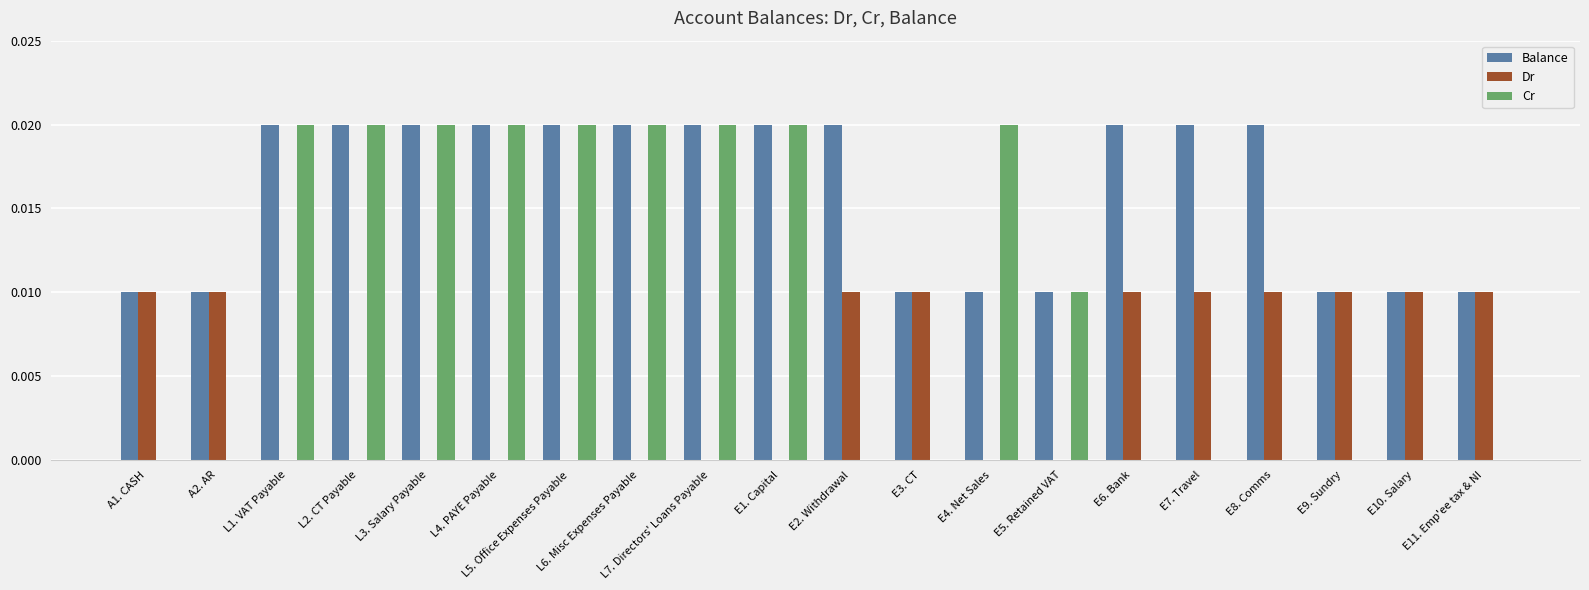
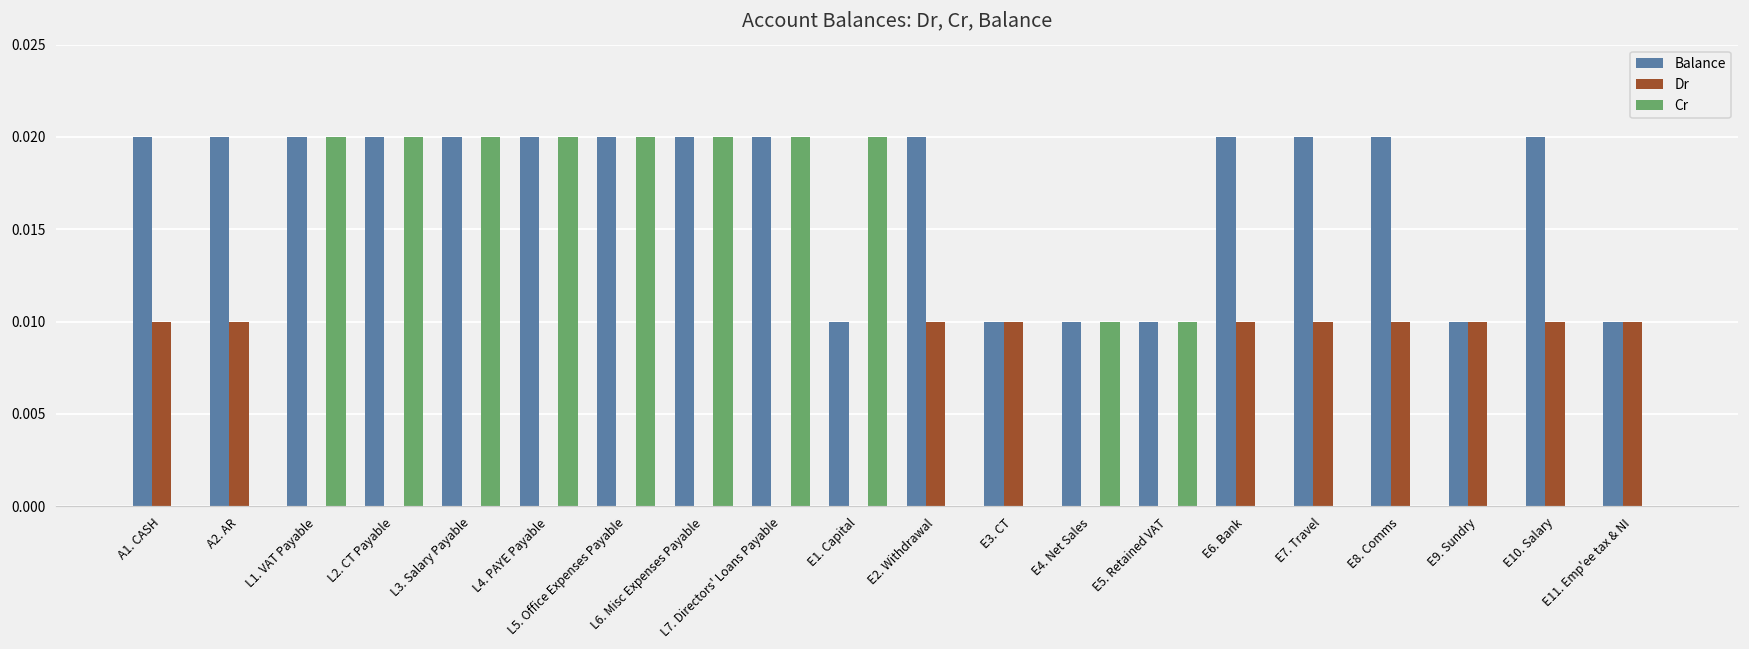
  {
    "Balance": {
-     "A1. CASH": 0.01,
-     "A2. AR": 0.01,
+     "A1. CASH": 0.02,
+     "A2. AR": 0.02,
      "L1. VAT Payable": 0.02,
      "L2. CT Payable": 0.02,
      "L3. Salary Payable": 0.02,
      "L4. PAYE Payable": 0.02,
      "L5. Office Expenses Payable": 0.02,
      "L6. Misc Expenses Payable": 0.02,
      "L7. Directors' Loans Payable": 0.02,
-     "E1. Capital": 0.02,
+     "E1. Capital": 0.01,
      "E2. Withdrawal": 0.02,
      "E3. CT": 0.01,
      "E4. Net Sales": 0.01,
      "E5. Retained VAT": 0.01,
      "E6. Bank": 0.02,
      "E7. Travel": 0.02,
      "E8. Comms": 0.02,
      "E9. Sundry": 0.01,
-     "E10. Salary": 0.01,
+     "E10. Salary": 0.02,
      "E11. Emp'ee tax & NI": 0.01
    },
    "Dr": {
      "A1. CASH": 0.01,
      "A2. AR": 0.01,
      "L1. VAT Payable": 0.00,
      "L2. CT Payable": 0.00,
      "L3. Salary Payable": 0.00,
      "L4. PAYE Payable": 0.00,
      "L5. Office Expenses Payable": 0.00,
      "L6. Misc Expenses Payable": 0.00,
      "L7. Directors' Loans Payable": 0.00,
      "E1. Capital": 0.00,
      "E2. Withdrawal": 0.01,
      "E3. CT": 0.01,
      "E4. Net Sales": 0.00,
      "E5. Retained VAT": 0.00,
      "E6. Bank": 0.01,
      "E7. Travel": 0.01,
      "E8. Comms": 0.01,
      "E9. Sundry": 0.01,
      "E10. Salary": 0.01,
      "E11. Emp'ee tax & NI": 0.01
    },
    "Cr": {
      "A1. CASH": 0.00,
      "A2. AR": 0.00,
      "L1. VAT Payable": 0.02,
      "L2. CT Payable": 0.02,
      "L3. Salary Payable": 0.02,
      "L4. PAYE Payable": 0.02,
      "L5. Office Expenses Payable": 0.02,
      "L6. Misc Expenses Payable": 0.02,
      "L7. Directors' Loans Payable": 0.02,
      "E1. Capital": 0.02,
      "E2. Withdrawal": 0.00,
      "E3. CT": 0.00,
-     "E4. Net Sales": 0.02,
+     "E4. Net Sales": 0.01,
      "E5. Retained VAT": 0.01,
      "E6. Bank": 0.00,
      "E7. Travel": 0.00,
      "E8. Comms": 0.00,
      "E9. Sundry": 0.00,
      "E10. Salary": 0.00,
      "E11. Emp'ee tax & NI": 0.00
    }
  }
